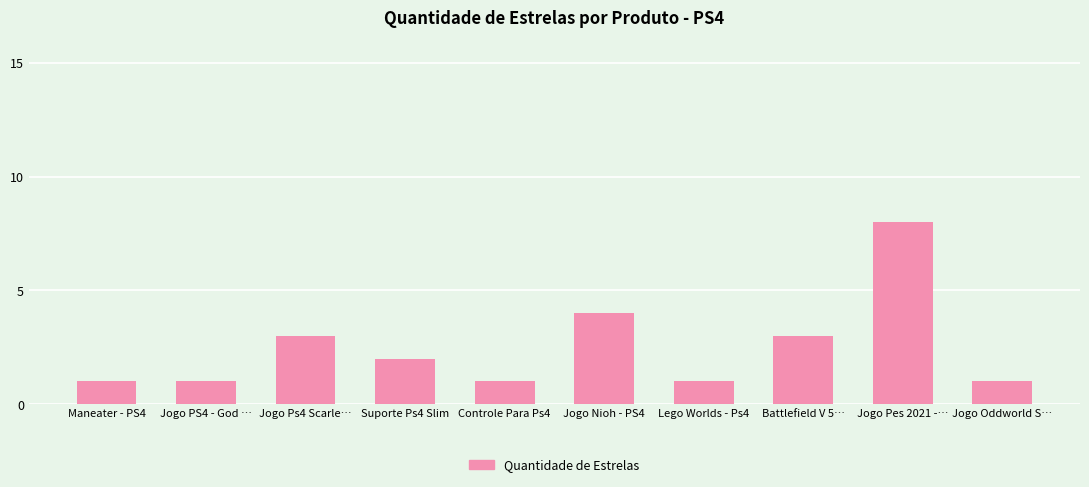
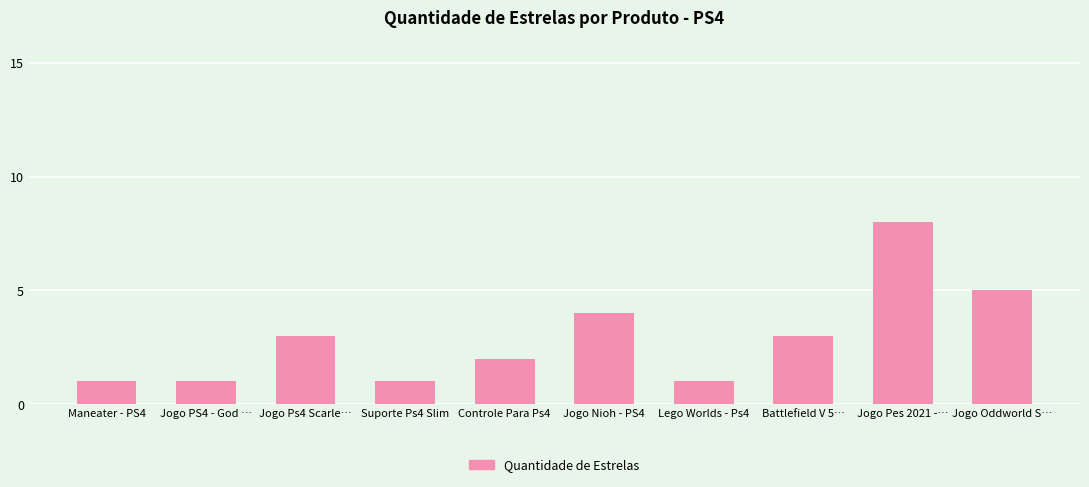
  {
    "Maneater - PS4": 1,
    "Jogo PS4 - God …": 1,
    "Jogo Ps4 Scarle…": 3,
-   "Suporte Ps4 Slim": 2,
-   "Controle Para Ps4": 1,
+   "Suporte Ps4 Slim": 1,
+   "Controle Para Ps4": 2,
    "Jogo Nioh - PS4": 4,
    "Lego Worlds - Ps4": 1,
    "Battlefield V 5…": 3,
    "Jogo Pes 2021 -…": 8,
-   "Jogo Oddworld S…": 1
+   "Jogo Oddworld S…": 5
  }
